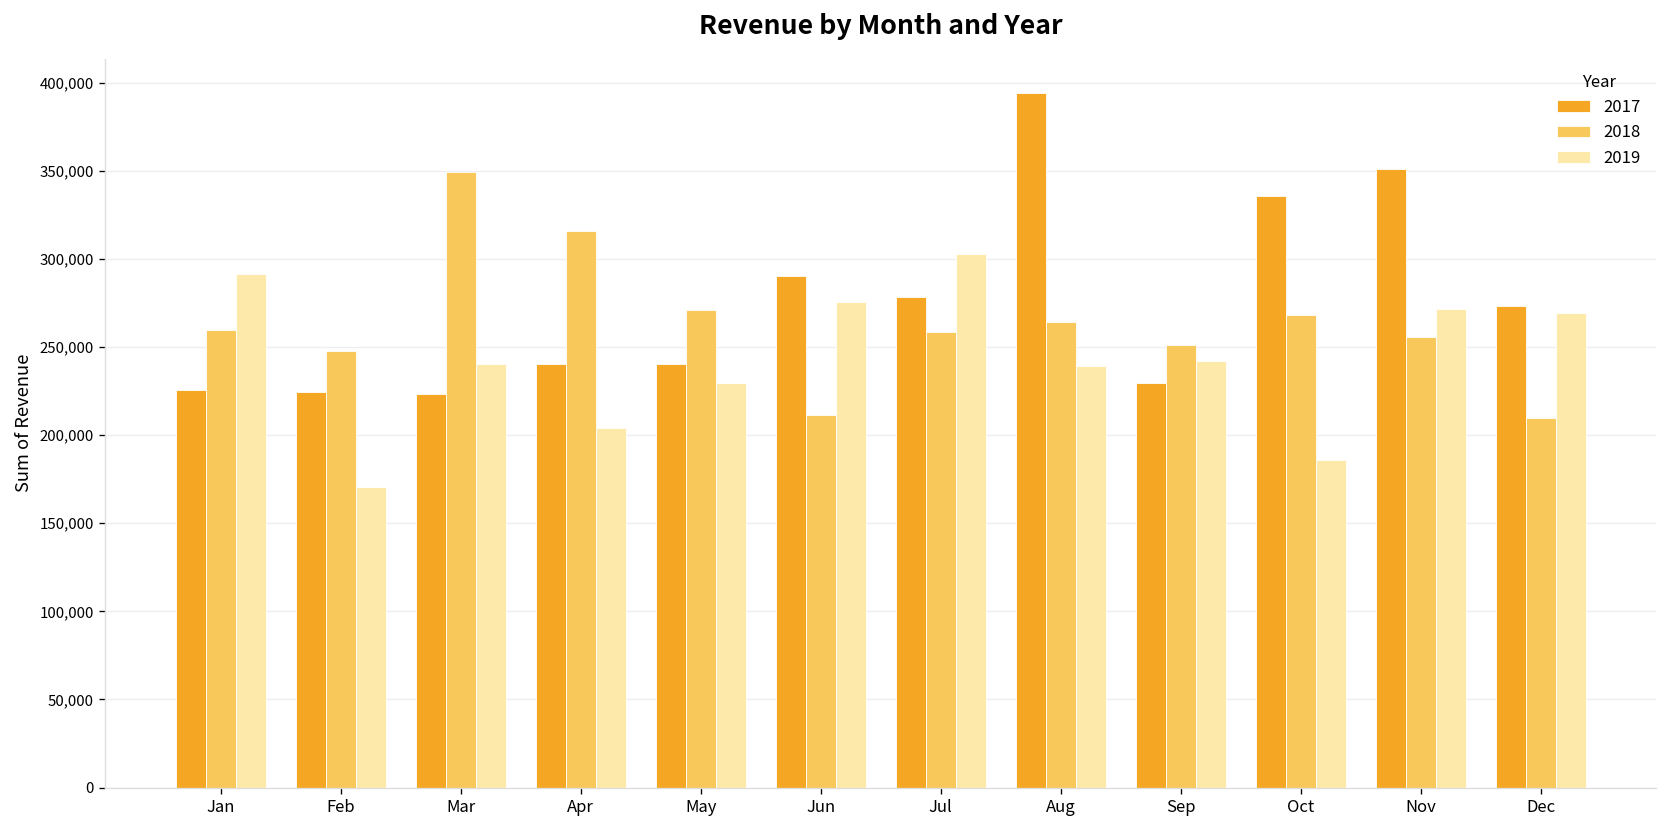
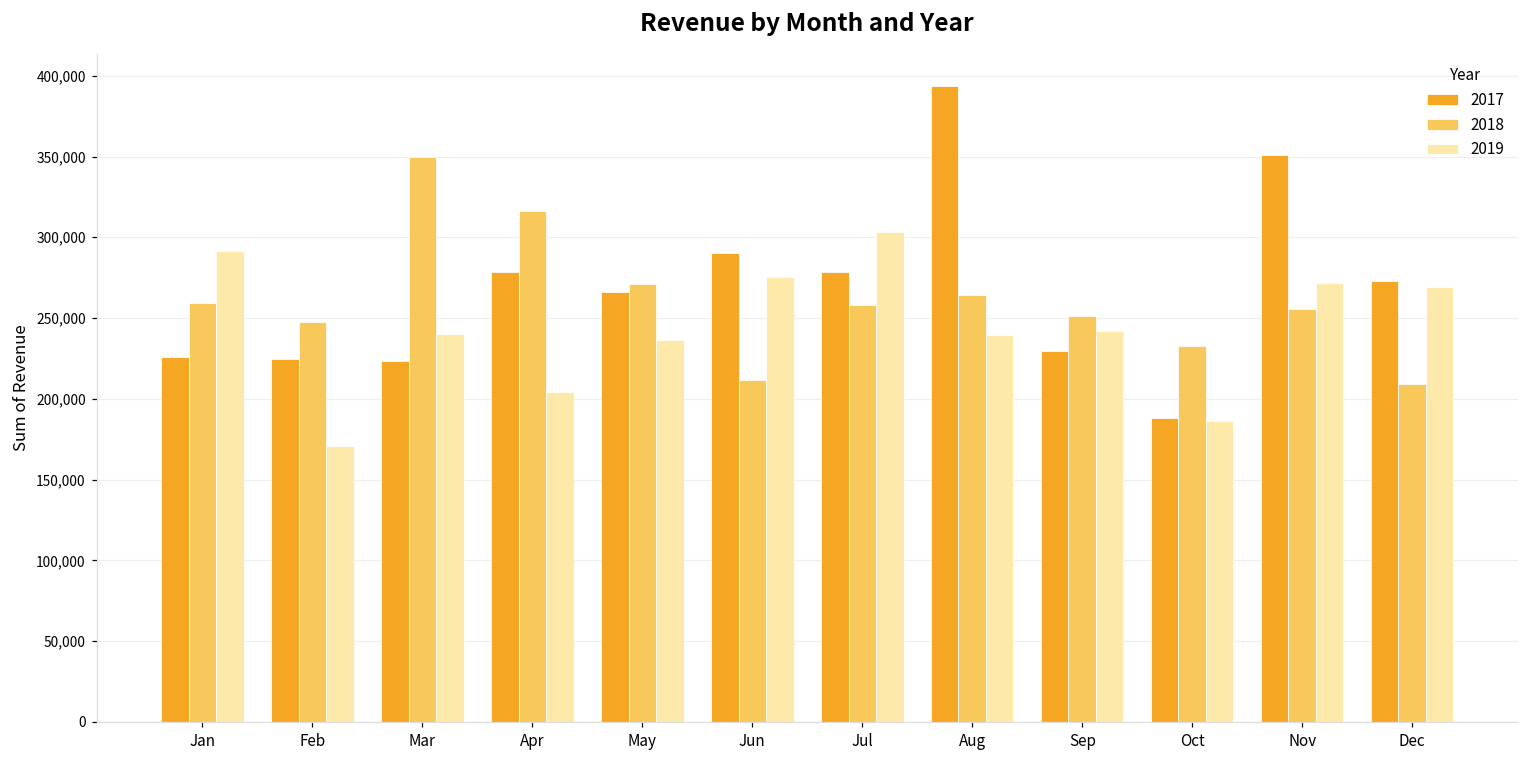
  {
    "2017": {
      "Jan": "226,000",
      "Feb": "225,000",
      "Mar": "223,000",
-     "Apr": "240,000",
-     "May": "241,000",
+     "Apr": "278,000",
+     "May": "266,000",
      "Jun": "291,000",
      "Jul": "278,000",
      "Aug": "394,000",
      "Sep": "229,000",
-     "Oct": "335,000",
+     "Oct": "188,000",
      "Nov": "351,000",
      "Dec": "273,000"
    },
    "2018": {
      "Jan": "259,000",
      "Feb": "248,000",
      "Mar": "350,000",
      "Apr": "316,000",
      "May": "271,000",
      "Jun": "212,000",
      "Jul": "258,000",
      "Aug": "264,000",
      "Sep": "251,000",
-     "Oct": "268,000",
+     "Oct": "233,000",
      "Nov": "256,000",
      "Dec": "209,000"
    },
    "2019": {
      "Jan": "291,000",
      "Feb": "171,000",
      "Mar": "240,000",
      "Apr": "204,000",
-     "May": "229,000",
+     "May": "236,000",
      "Jun": "275,000",
      "Jul": "303,000",
      "Aug": "239,000",
      "Sep": "242,000",
      "Oct": "186,000",
      "Nov": "272,000",
      "Dec": "269,000"
    }
  }
